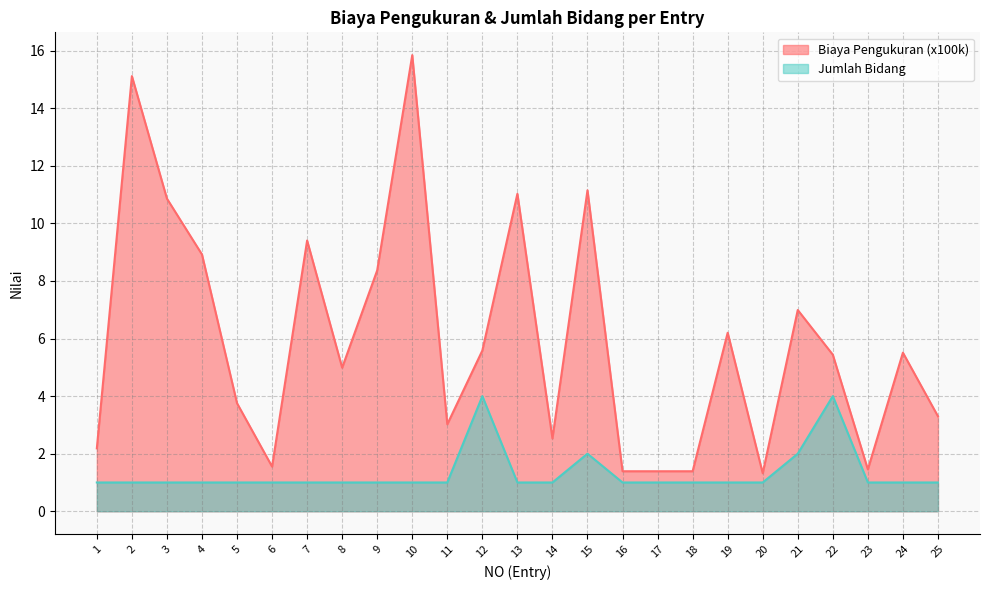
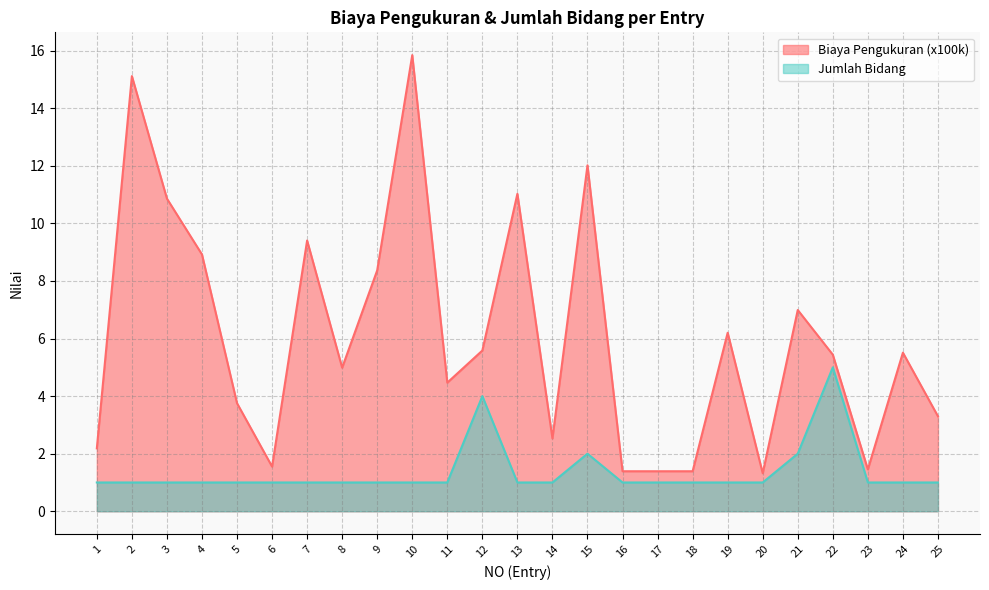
  {
    "Biaya Pengukuran (x100k)": {
      "1": 2.2,
      "2": 15.1,
      "3": 10.9,
      "4": 8.9,
      "5": 3.8,
      "6": 1.6,
      "7": 9.4,
      "8": 5.0,
      "9": 8.4,
      "10": 15.8,
-     "11": 3.0,
+     "11": 4.5,
      "12": 5.6,
      "13": 11.0,
      "14": 2.5,
-     "15": 11.2,
+     "15": 12.0,
      "16": 1.4,
      "17": 1.4,
      "18": 1.4,
      "19": 6.2,
      "20": 1.3,
      "21": 7.0,
      "22": 5.4,
      "23": 1.5,
      "24": 5.5,
      "25": 3.3
    },
    "Jumlah Bidang": {
      "1": 1,
      "2": 1,
      "3": 1,
      "4": 1,
      "5": 1,
      "6": 1,
      "7": 1,
      "8": 1,
      "9": 1,
      "10": 1,
      "11": 1,
      "12": 4,
      "13": 1,
      "14": 1,
      "15": 2,
      "16": 1,
      "17": 1,
      "18": 1,
      "19": 1,
      "20": 1,
      "21": 2,
-     "22": 4,
+     "22": 5,
      "23": 1,
      "24": 1,
      "25": 1
    }
  }
